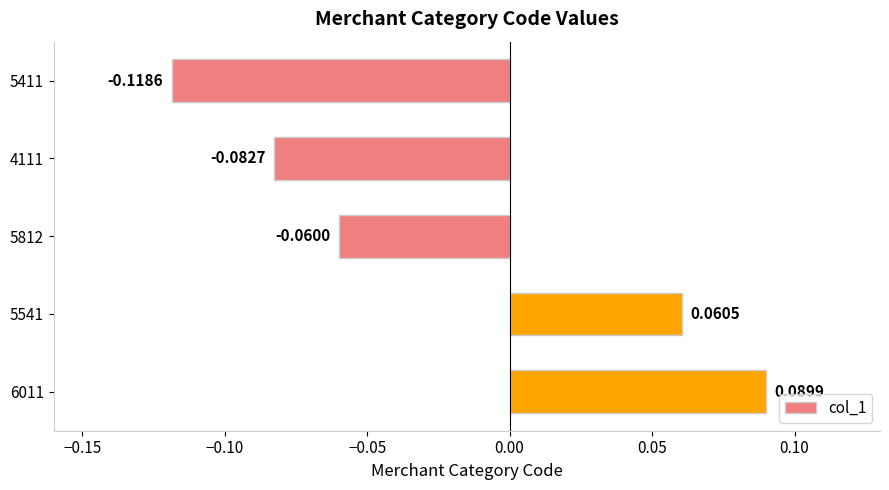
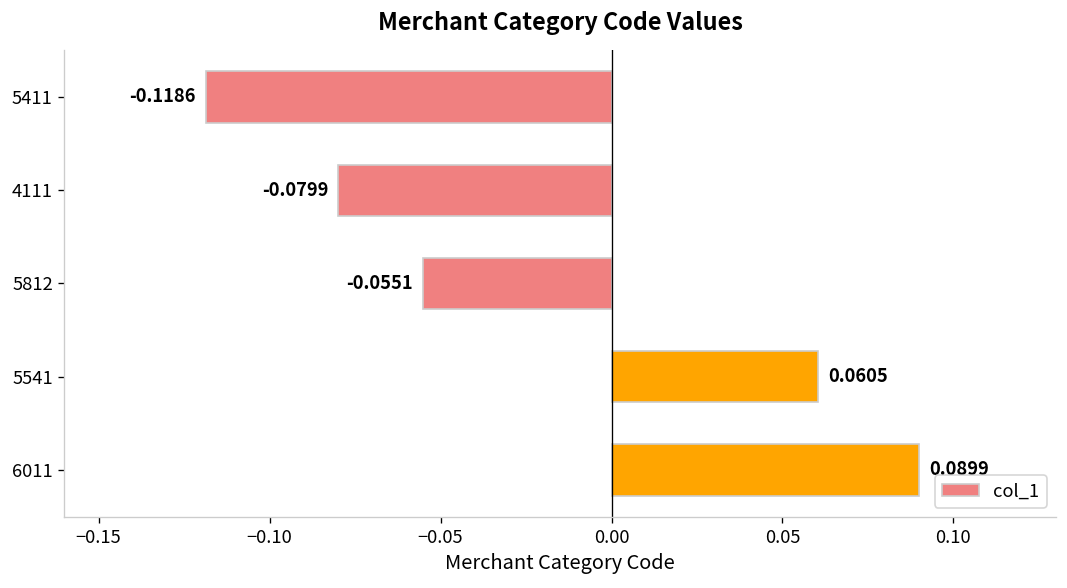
  {
    "5411": -0.1186,
-   "4111": -0.0827,
-   "5812": -0.0600,
+   "4111": -0.0799,
+   "5812": -0.0551,
    "5541": 0.0605
  }
